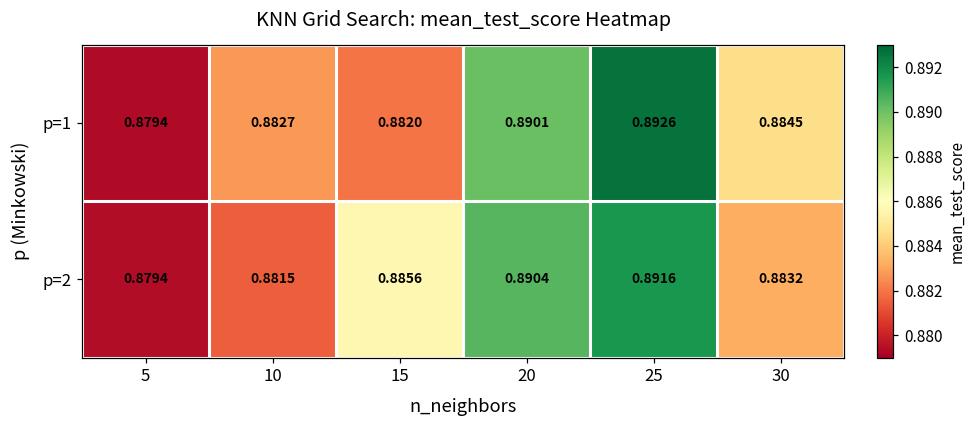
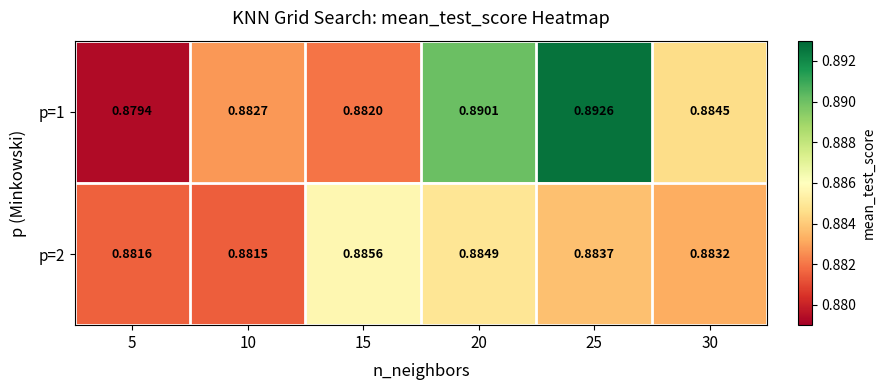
  {
    "p=1": {
      "5": 0.8794,
      "10": 0.8827,
      "15": 0.8820,
      "20": 0.8901,
      "25": 0.8926,
      "30": 0.8845
    },
    "p=2": {
-     "5": 0.8794,
+     "5": 0.8816,
      "10": 0.8815,
      "15": 0.8856,
-     "20": 0.8904,
-     "25": 0.8916,
+     "20": 0.8849,
+     "25": 0.8837,
      "30": 0.8832
    }
  }
